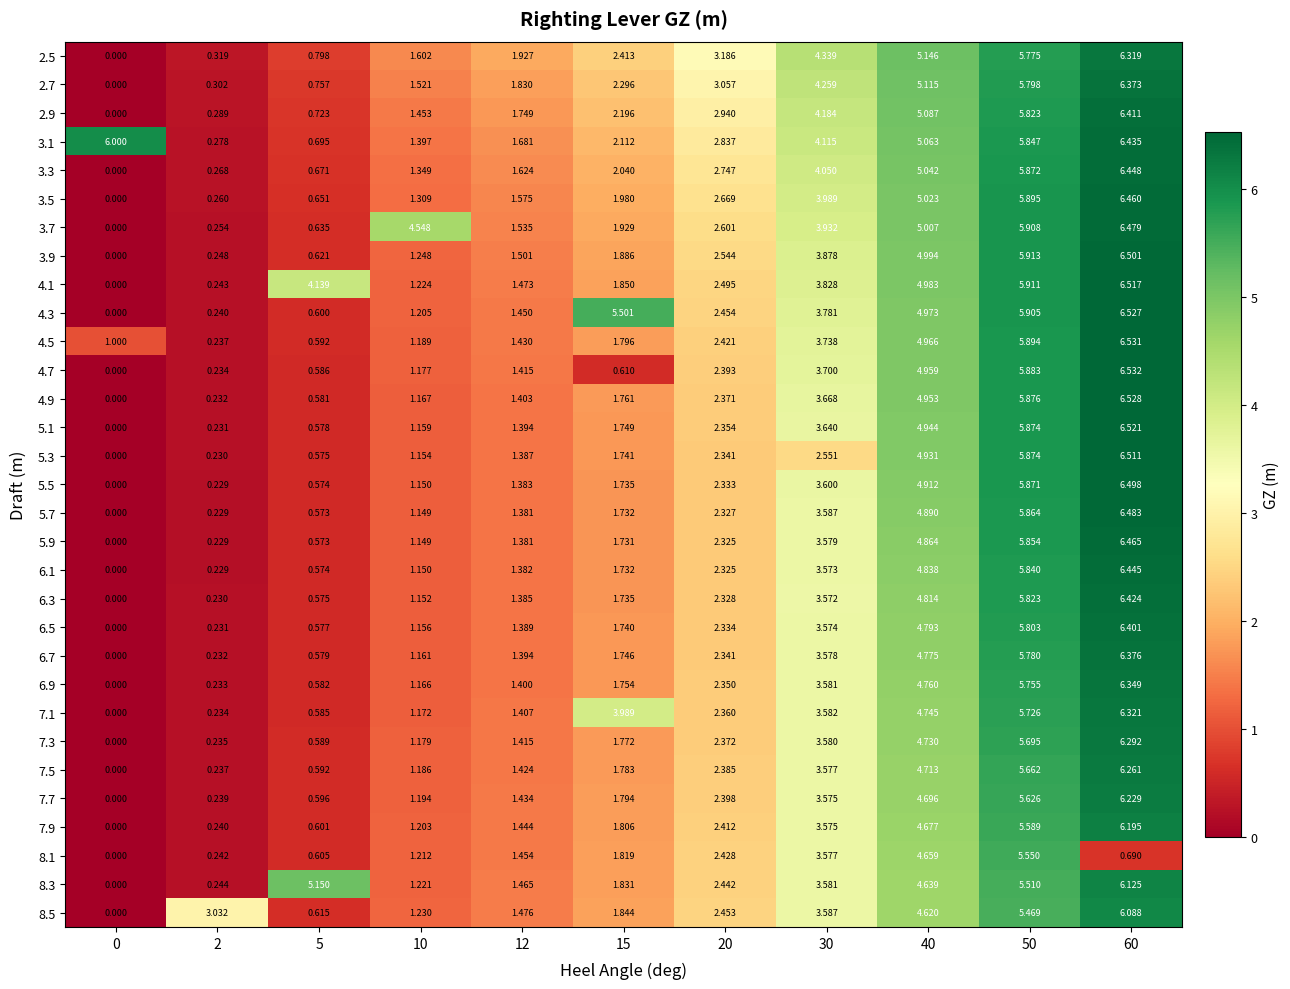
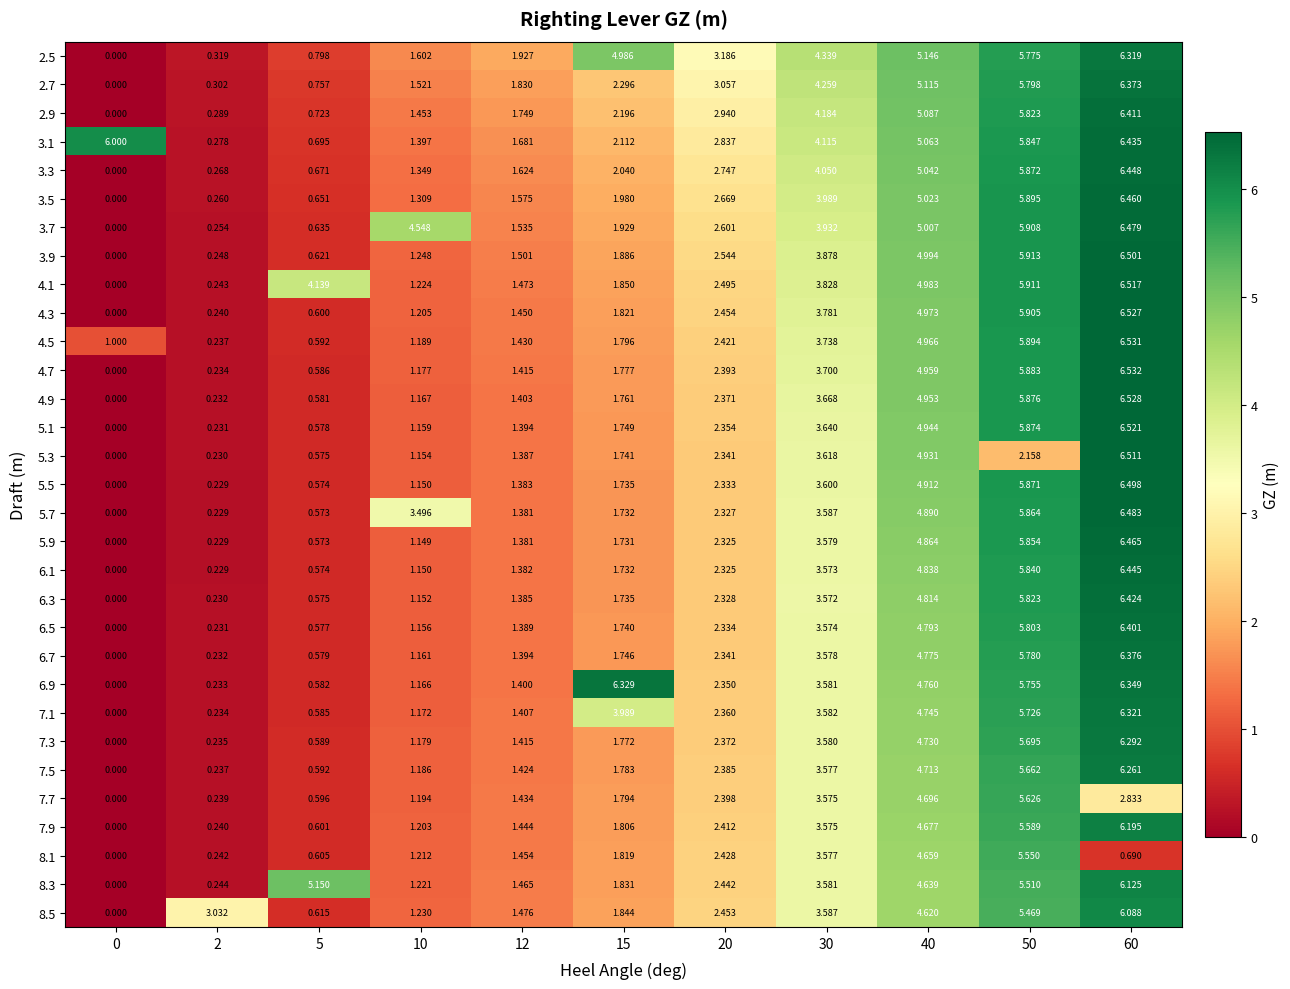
  {
    "2.5": {
      "0": 0.000,
      "2": 0.319,
      "5": 0.798,
      "10": 1.602,
      "12": 1.927,
-     "15": 2.413,
+     "15": 4.986,
      "20": 3.186,
      "30": 4.339,
      "40": 5.146,
      "50": 5.775,
      "60": 6.319
    },
    "4.3": {
      "0": 0.000,
      "2": 0.240,
      "5": 0.600,
      "10": 1.205,
      "12": 1.450,
-     "15": 5.501,
+     "15": 1.821,
      "20": 2.454,
      "30": 3.781,
      "40": 4.973,
      "50": 5.905,
      "60": 6.527
    },
    "4.7": {
      "0": 0.000,
      "2": 0.234,
      "5": 0.586,
      "10": 1.177,
      "12": 1.415,
-     "15": 0.610,
+     "15": 1.777,
      "20": 2.393,
      "30": 3.700,
      "40": 4.959,
      "50": 5.883,
      "60": 6.532
    },
    "5.3": {
      "0": 0.000,
      "2": 0.230,
      "5": 0.575,
      "10": 1.154,
      "12": 1.387,
      "15": 1.741,
      "20": 2.341,
-     "30": 2.551,
+     "30": 3.618,
      "40": 4.931,
-     "50": 5.874,
+     "50": 2.158,
      "60": 6.511
    },
    "5.7": {
      "0": 0.000,
      "2": 0.229,
      "5": 0.573,
-     "10": 1.149,
+     "10": 3.496,
      "12": 1.381,
      "15": 1.732,
      "20": 2.327,
      "30": 3.587,
      "40": 4.890,
      "50": 5.864,
      "60": 6.483
    },
    "6.9": {
      "0": 0.000,
      "2": 0.233,
      "5": 0.582,
      "10": 1.166,
      "12": 1.400,
-     "15": 1.754,
+     "15": 6.329,
      "20": 2.350,
      "30": 3.581,
      "40": 4.760,
      "50": 5.755,
      "60": 6.349
    },
    "7.7": {
      "0": 0.000,
      "2": 0.239,
      "5": 0.596,
      "10": 1.194,
      "12": 1.434,
      "15": 1.794,
      "20": 2.398,
      "30": 3.575,
      "40": 4.696,
      "50": 5.626,
-     "60": 6.229
+     "60": 2.833
    }
  }
